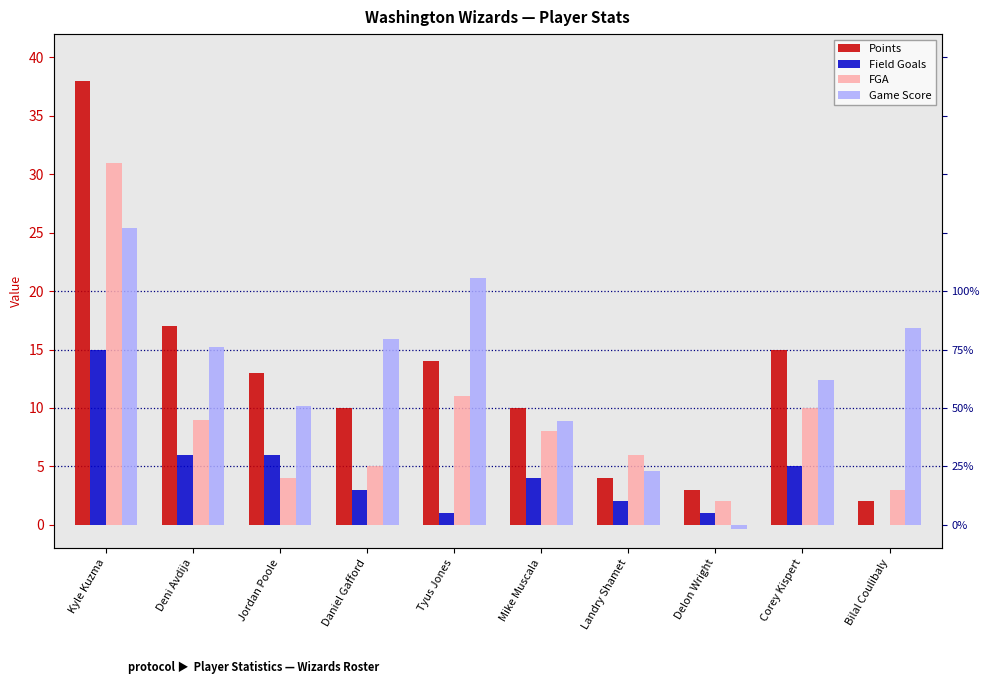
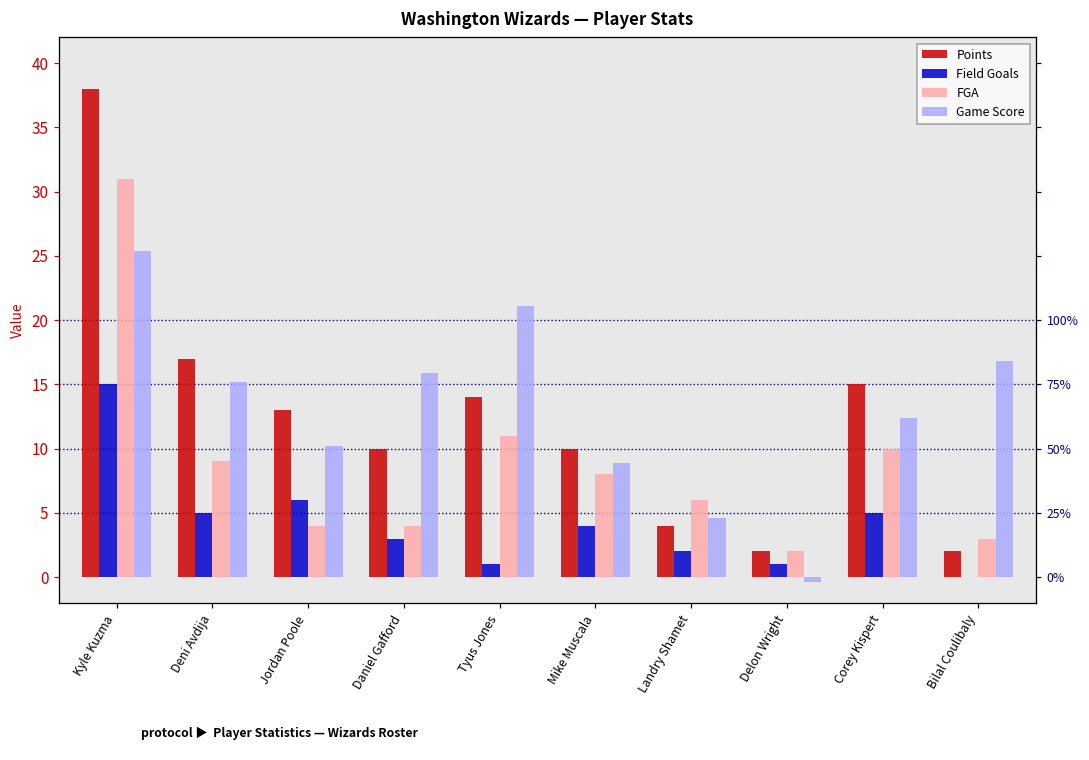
  {
    "Points": {
      "Kyle Kuzma": 38,
      "Deni Avdija": 17,
      "Jordan Poole": 13,
      "Daniel Gafford": 10,
      "Tyus Jones": 14,
      "Mike Muscala": 10,
      "Landry Shamet": 4,
-     "Delon Wright": 3,
+     "Delon Wright": 2,
      "Corey Kispert": 15,
      "Bilal Coulibaly": 2
    },
    "Field Goals": {
      "Kyle Kuzma": 15,
-     "Deni Avdija": 6,
+     "Deni Avdija": 5,
      "Jordan Poole": 6,
      "Daniel Gafford": 3,
      "Tyus Jones": 1,
      "Mike Muscala": 4,
      "Landry Shamet": 2,
      "Delon Wright": 1,
      "Corey Kispert": 5,
      "Bilal Coulibaly": 0
    },
    "FGA": {
      "Kyle Kuzma": 31,
      "Deni Avdija": 9,
      "Jordan Poole": 4,
-     "Daniel Gafford": 5,
+     "Daniel Gafford": 4,
      "Tyus Jones": 11,
      "Mike Muscala": 8,
      "Landry Shamet": 6,
      "Delon Wright": 2,
      "Corey Kispert": 10,
      "Bilal Coulibaly": 3
    },
    "Game Score": {
      "Kyle Kuzma": 25.4,
      "Deni Avdija": 15,
      "Jordan Poole": 10,
      "Daniel Gafford": 16,
      "Tyus Jones": 21,
      "Mike Muscala": 9,
      "Landry Shamet": 4.6,
      "Delon Wright": -0.4,
      "Corey Kispert": 12.4,
      "Bilal Coulibaly": 17
    }
  }
